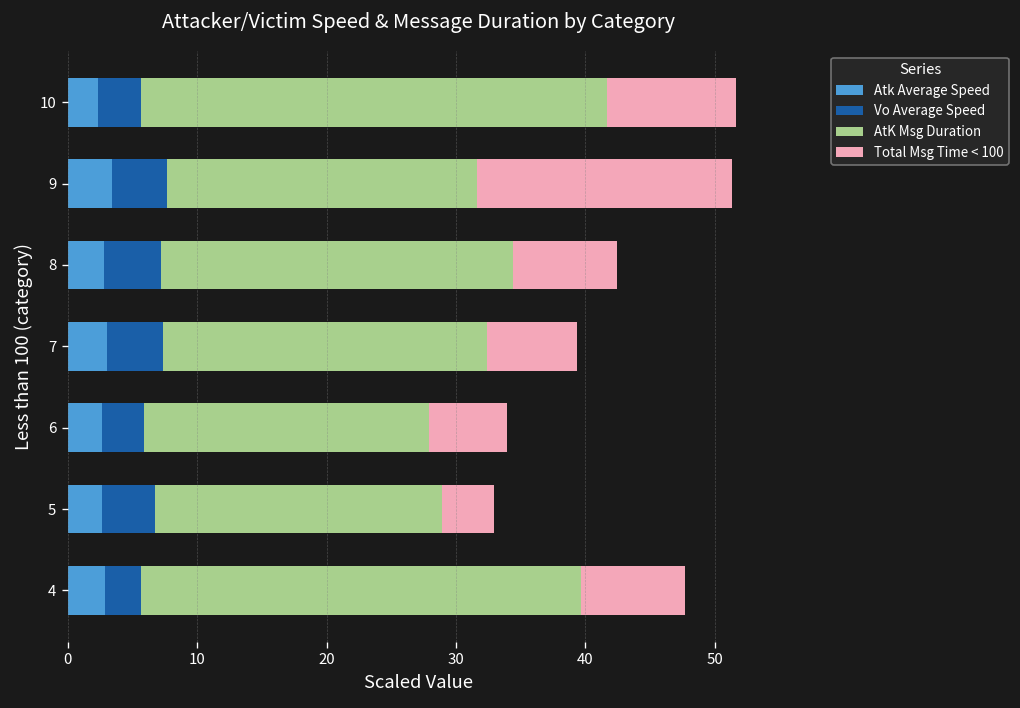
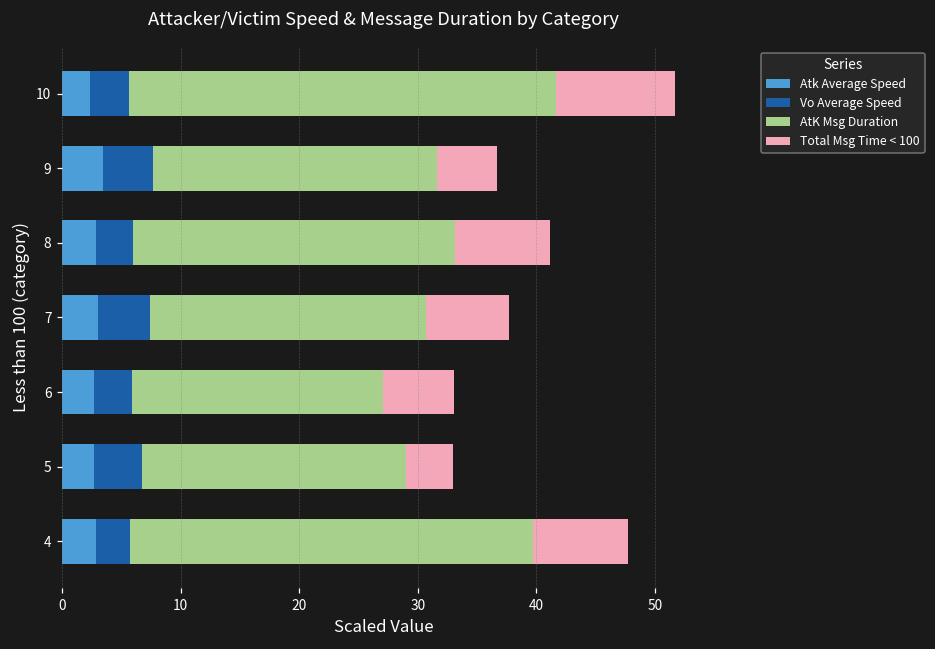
  {
    "Atk Average Speed": {
      "10": 2.3,
      "9": 3.4,
      "8": 2.8,
      "7": 3.0,
      "6": 2.7,
      "5": 2.7,
      "4": 2.9
    },
    "Vo Average Speed": {
      "10": 3.3,
      "9": 4.2,
-     "8": 4.4,
+     "8": 3.1,
      "7": 4.3,
      "6": 3.3,
      "5": 4.1,
      "4": 2.8
    },
    "AtK Msg Duration": {
      "10": 36.0,
      "9": 24.0,
      "8": 27.2,
-     "7": 25.0,
-     "6": 22.0,
+     "7": 23.3,
+     "6": 21.1,
      "5": 22.2,
      "4": 34.0
    },
    "Total Msg Time < 100": {
      "10": 10.0,
-     "9": 19.7,
+     "9": 5.0,
      "8": 8.0,
      "7": 7.0,
      "6": 6.0,
      "5": 4.0,
      "4": 8.0
    }
  }
